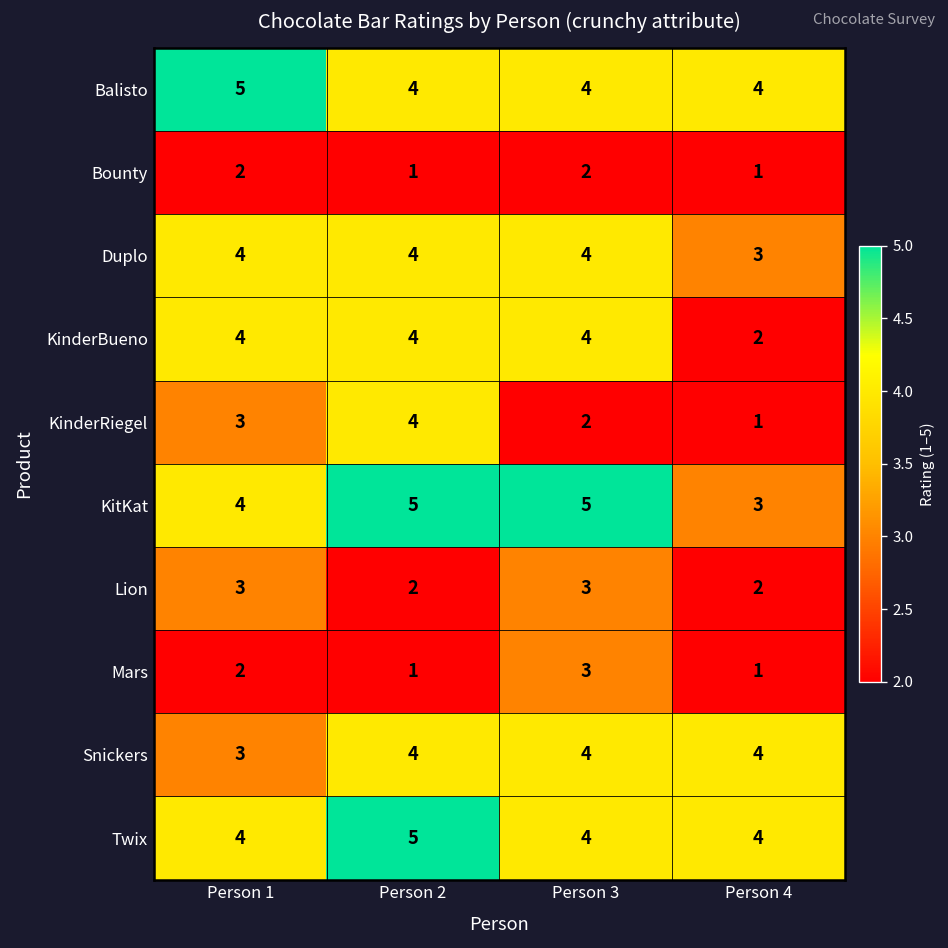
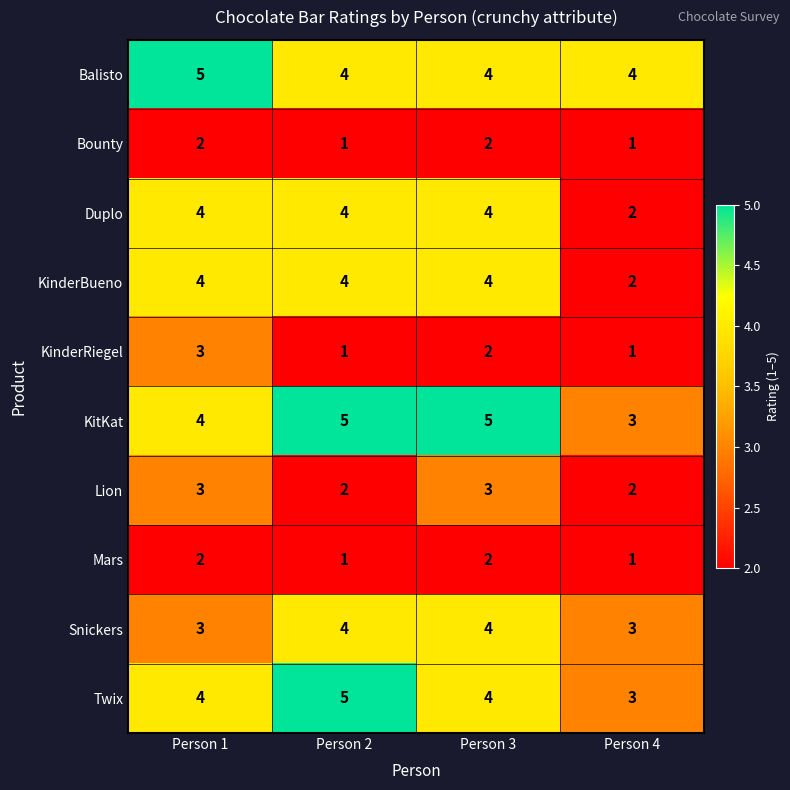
  {
    "Balisto": {
      "Person 1": 5,
      "Person 2": 4,
      "Person 3": 4,
      "Person 4": 4
    },
    "Bounty": {
      "Person 1": 2,
      "Person 2": 1,
      "Person 3": 2,
      "Person 4": 1
    },
    "Duplo": {
      "Person 1": 4,
      "Person 2": 4,
      "Person 3": 4,
-     "Person 4": 3
+     "Person 4": 2
    },
    "KinderBueno": {
      "Person 1": 4,
      "Person 2": 4,
      "Person 3": 4,
      "Person 4": 2
    },
    "KinderRiegel": {
      "Person 1": 3,
-     "Person 2": 4,
+     "Person 2": 1,
      "Person 3": 2,
      "Person 4": 1
    },
    "KitKat": {
      "Person 1": 4,
      "Person 2": 5,
      "Person 3": 5,
      "Person 4": 3
    },
    "Lion": {
      "Person 1": 3,
      "Person 2": 2,
      "Person 3": 3,
      "Person 4": 2
    },
    "Mars": {
      "Person 1": 2,
      "Person 2": 1,
-     "Person 3": 3,
+     "Person 3": 2,
      "Person 4": 1
    },
    "Snickers": {
      "Person 1": 3,
      "Person 2": 4,
      "Person 3": 4,
-     "Person 4": 4
+     "Person 4": 3
    },
    "Twix": {
      "Person 1": 4,
      "Person 2": 5,
      "Person 3": 4,
-     "Person 4": 4
+     "Person 4": 3
    }
  }
